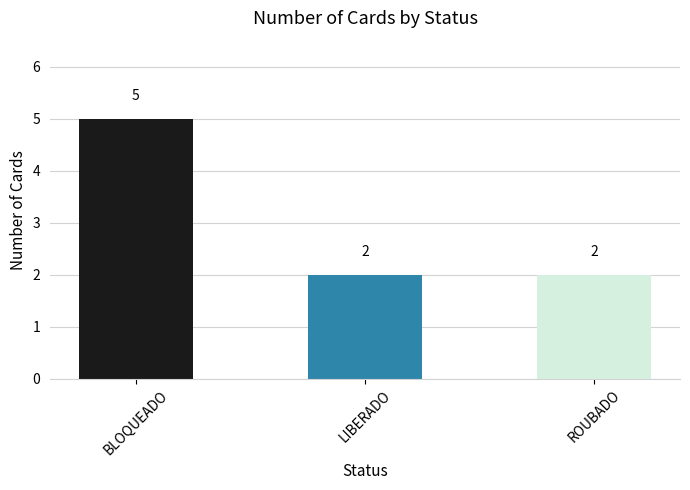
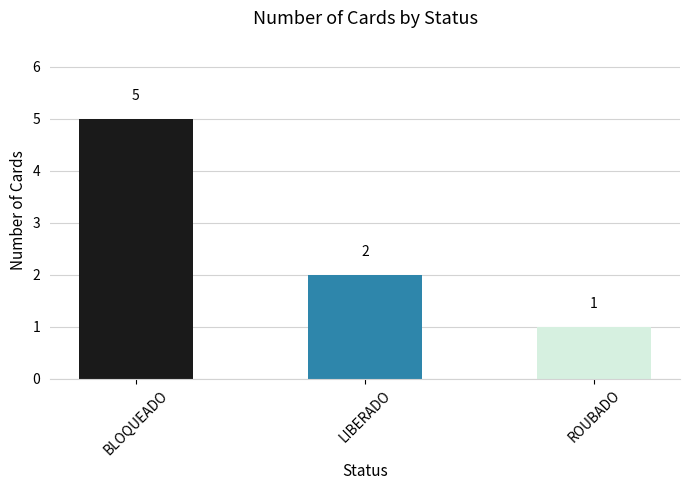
  {
    "BLOQUEADO": 5,
    "LIBERADO": 2,
-   "ROUBADO": 2
+   "ROUBADO": 1
  }
